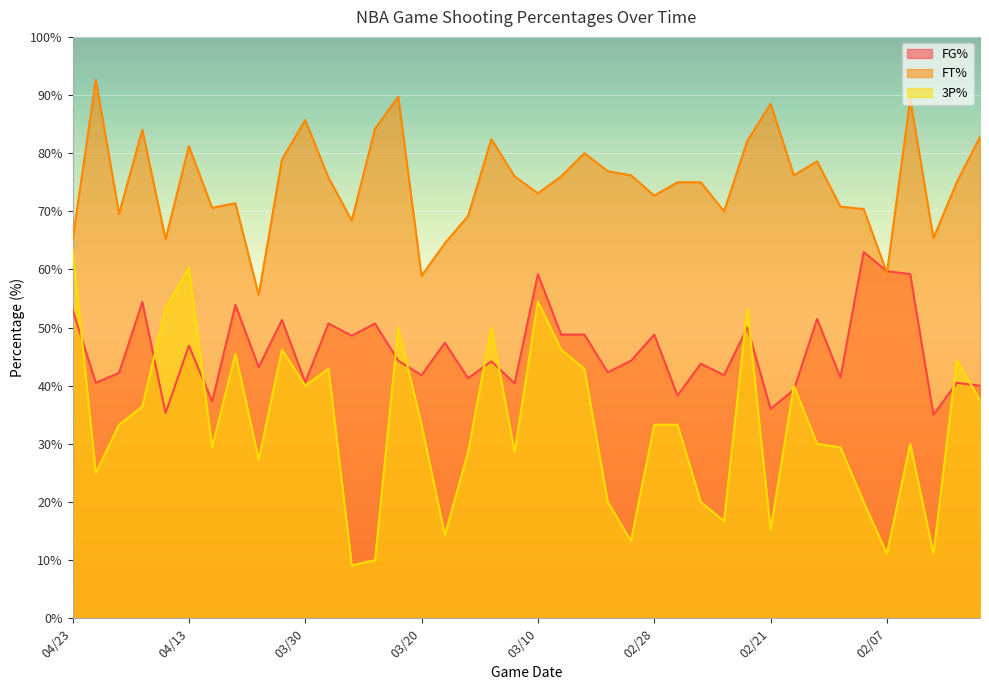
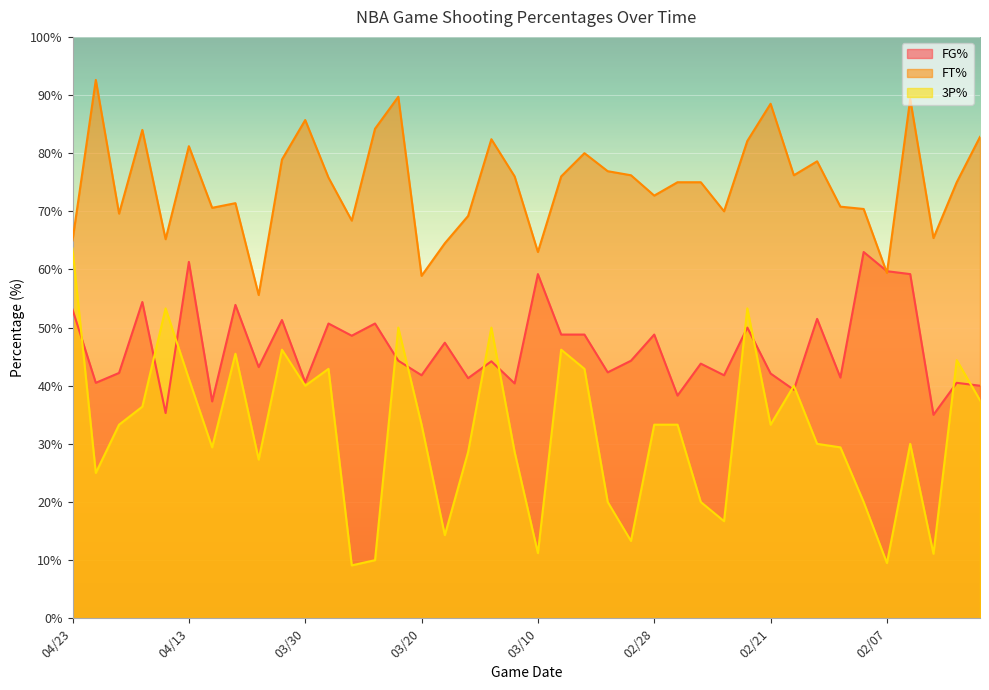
  {
    "FG%": {
      "04/23": "53%",
-     "04/13": "47%",
+     "04/13": "61%",
      "03/30": "41%",
      "03/20": "42%",
      "03/10": "59%",
      "02/28": "49%",
-     "02/21": "36%"
+     "02/21": "42%"
    },
    "FT%": {
      "04/23": "65%",
      "04/13": "81%",
      "03/30": "86%",
      "03/20": "59%",
-     "03/10": "73%",
+     "03/10": "63%",
      "02/28": "73%",
      "02/21": "89%"
    },
    "3P%": {
      "04/23": "64%",
-     "04/13": "60%",
+     "04/13": "41%",
      "03/30": "40%",
      "03/20": "33%",
-     "03/10": "55%",
+     "03/10": "11%",
      "02/28": "33%",
-     "02/21": "15%",
-     "02/07": "11%"
+     "02/21": "33%",
+     "02/07": "10%"
    }
  }
